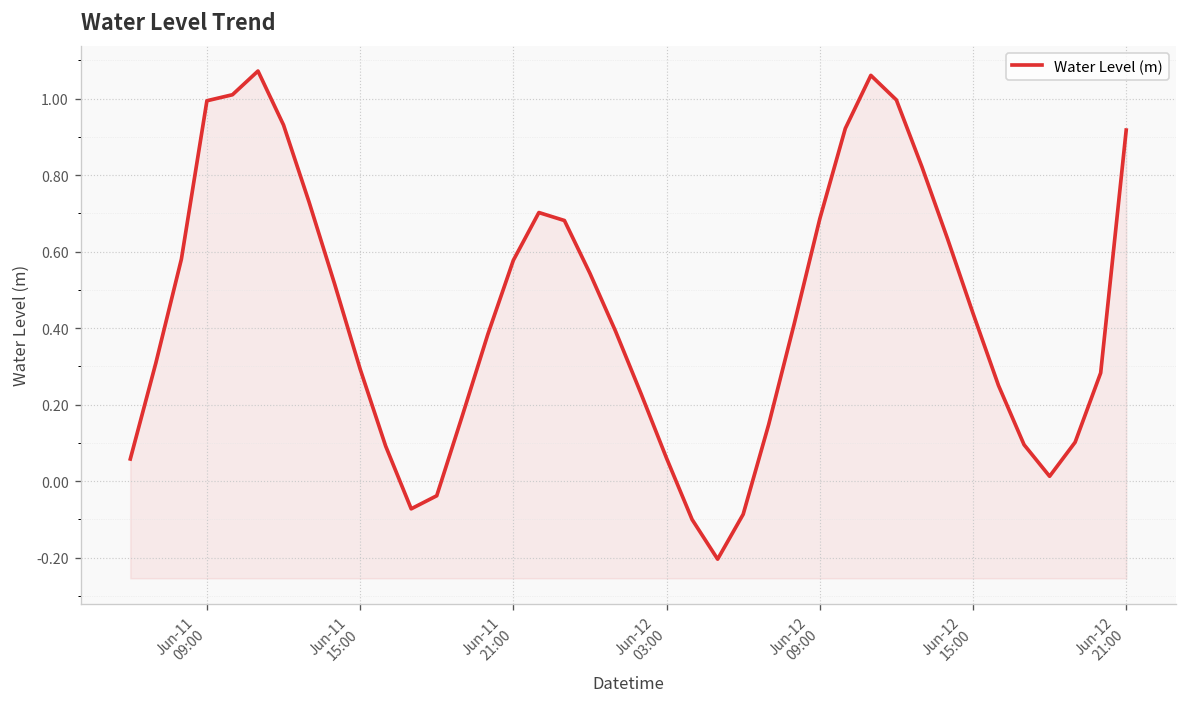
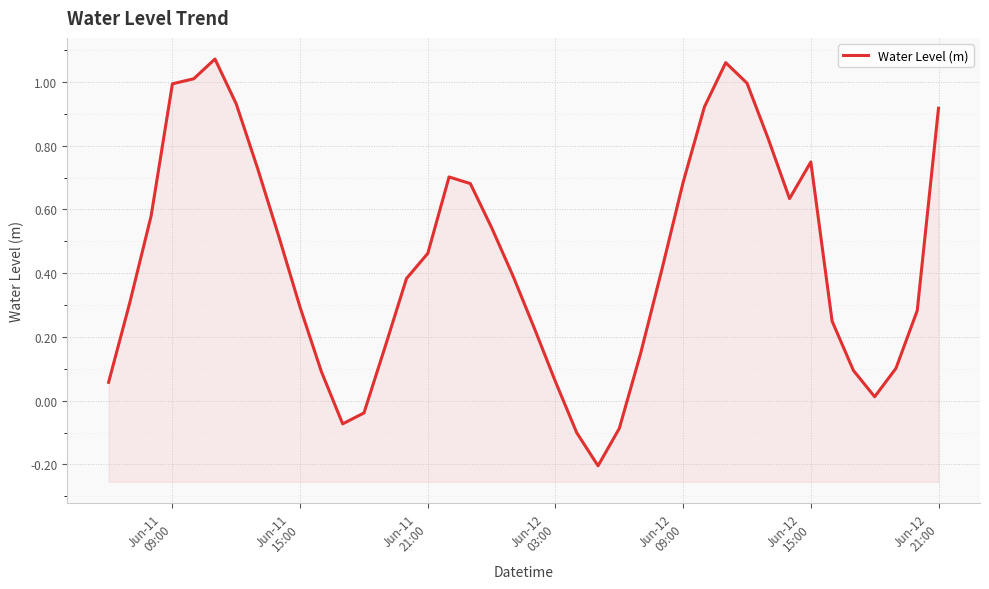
  {
    "Jun-11 09:00": 0.99,
    "Jun-11 15:00": 0.29,
-   "Jun-11 21:00": 0.58,
+   "Jun-11 21:00": 0.46,
    "Jun-12 03:00": 0.06,
    "Jun-12 09:00": 0.69,
-   "Jun-12 15:00": 0.44,
+   "Jun-12 15:00": 0.75,
    "Jun-12 21:00": 0.92
  }
